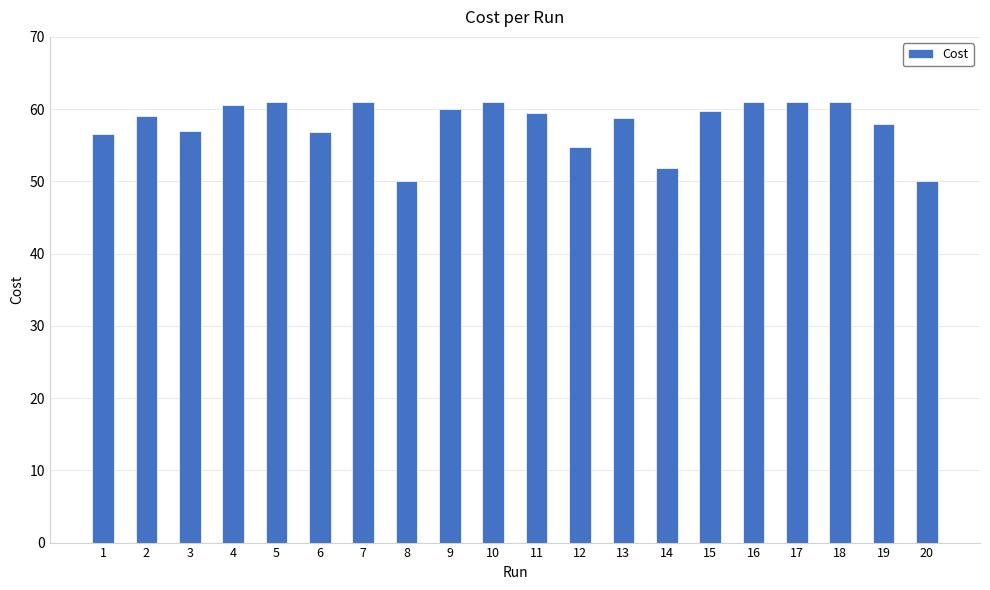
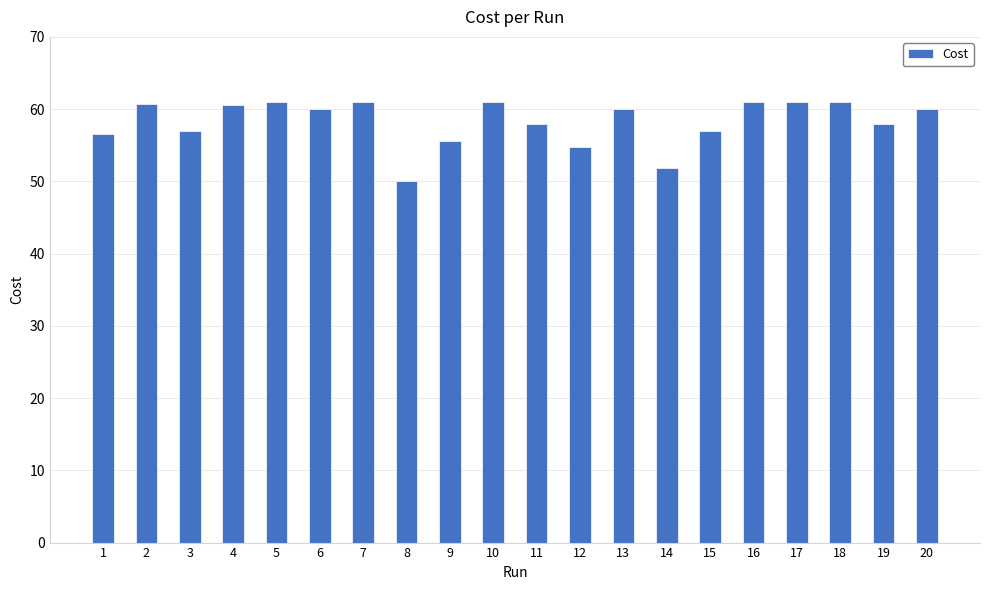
  {
    "1": 57,
-   "2": 59,
+   "2": 61,
    "3": 57,
    "4": 61,
    "5": 61,
-   "6": 57,
+   "6": 60,
    "7": 61,
    "8": 50,
-   "9": 60,
+   "9": 56,
    "10": 61,
-   "11": 60,
+   "11": 58,
    "12": 55,
-   "13": 59,
+   "13": 60,
    "14": 52,
-   "15": 60,
+   "15": 57,
    "16": 61,
    "17": 61,
    "18": 61,
    "19": 58,
-   "20": 50
+   "20": 60
  }
